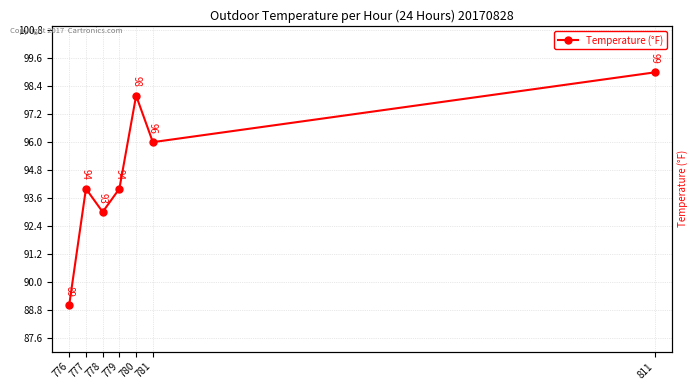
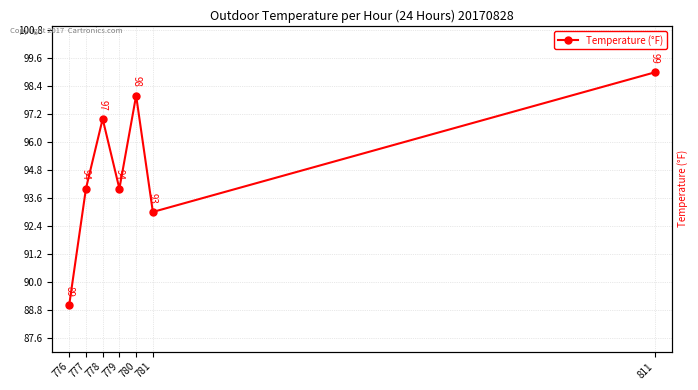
  {
    "776": 89,
    "777": 94,
-   "778": 93,
+   "778": 97,
    "779": 94,
    "780": 98,
-   "781": 96,
+   "781": 93,
    "811": 99
  }
